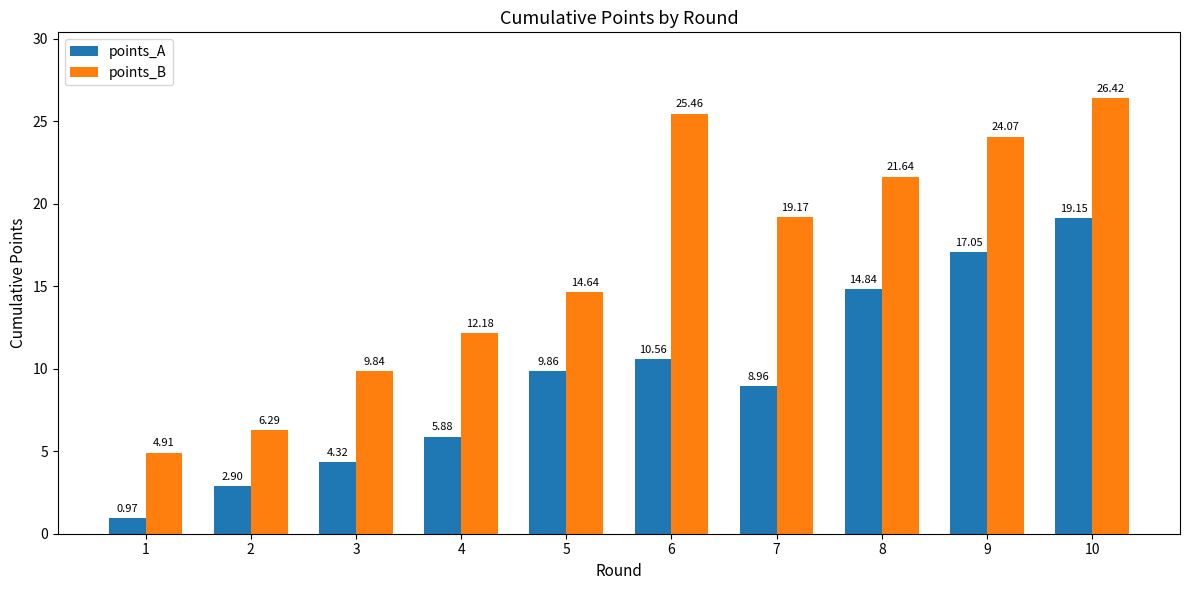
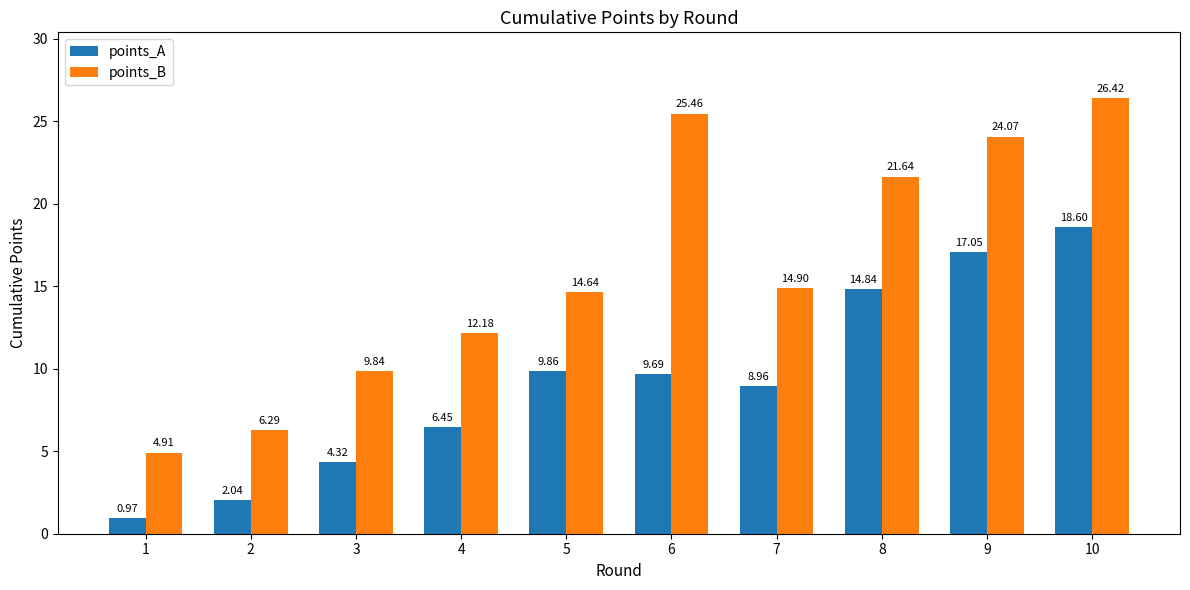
  {
    "points_A": {
      "1": 0.97,
-     "2": 2.90,
+     "2": 2.04,
      "3": 4.32,
-     "4": 5.88,
+     "4": 6.45,
      "5": 9.86,
-     "6": 10.56,
+     "6": 9.69,
      "7": 8.96,
      "8": 14.84,
      "9": 17.05,
-     "10": 19.15
+     "10": 18.60
    },
    "points_B": {
      "1": 4.91,
      "2": 6.29,
      "3": 9.84,
      "4": 12.18,
      "5": 14.64,
      "6": 25.46,
-     "7": 19.17,
+     "7": 14.90,
      "8": 21.64,
      "9": 24.07,
      "10": 26.42
    }
  }
